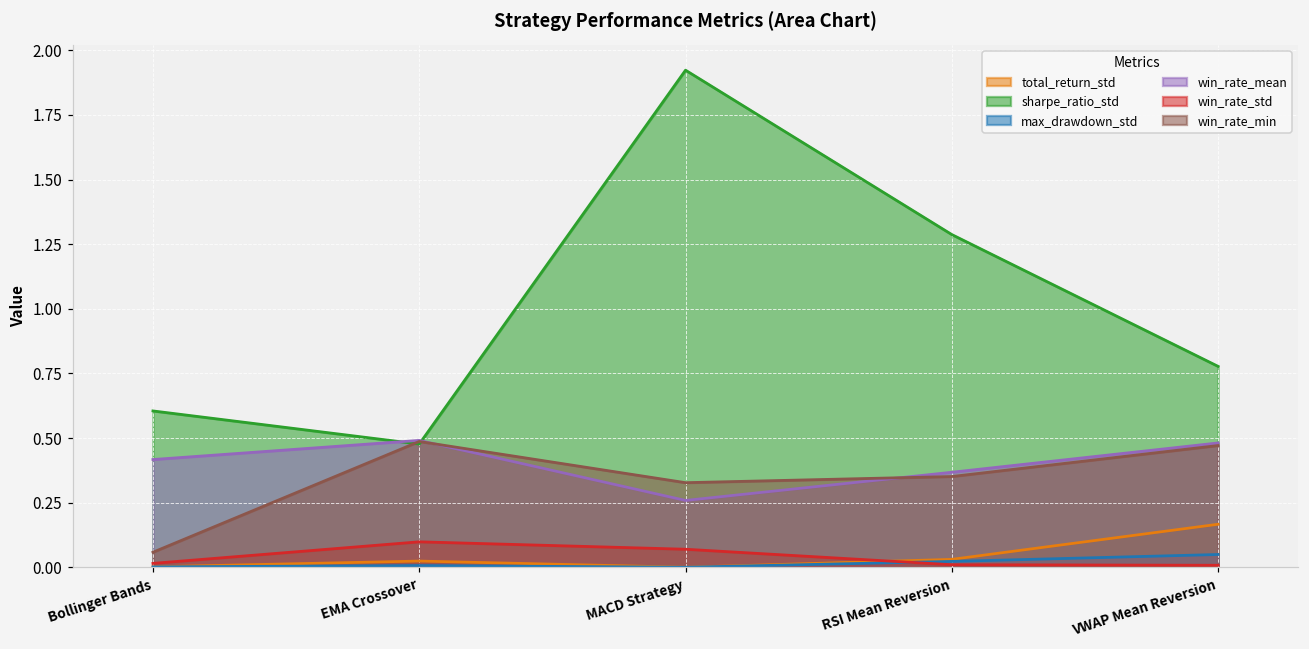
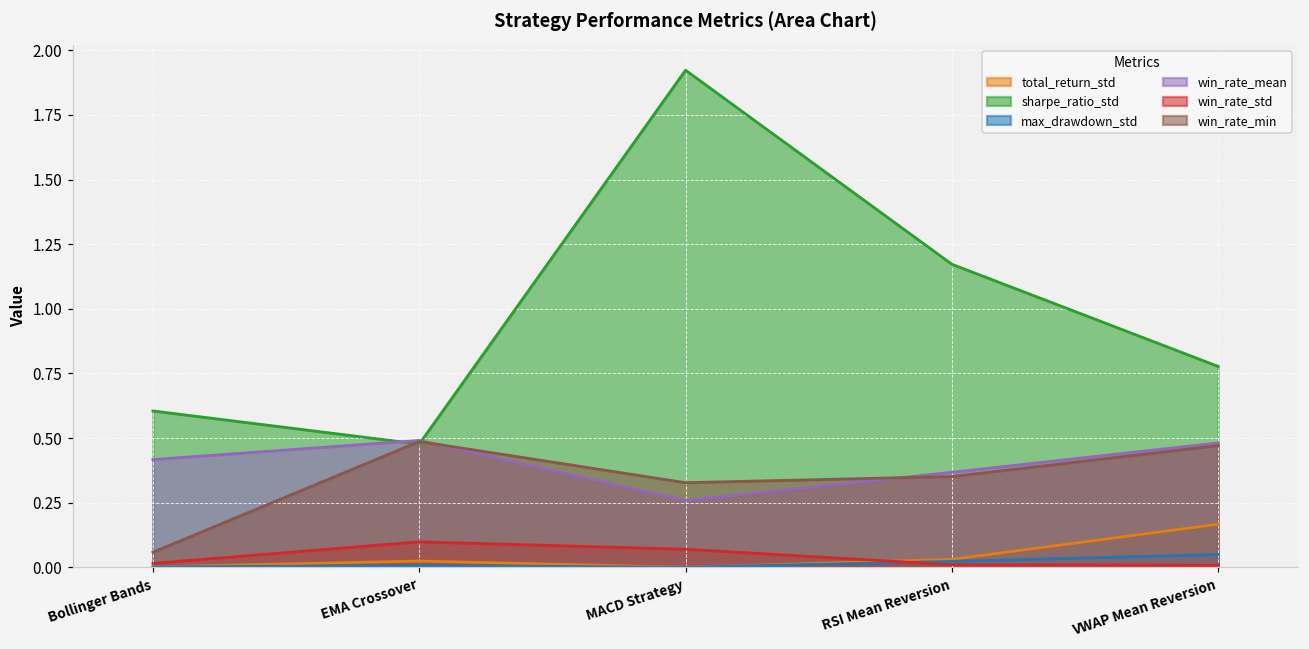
  {
    "total_return_std": {
      "EMA Crossover": 0.02,
      "VWAP Mean Reversion": 0.17
    },
    "sharpe_ratio_std": {
      "Bollinger Bands": 0.61,
      "MACD Strategy": 1.92,
-     "RSI Mean Reversion": 1.29,
+     "RSI Mean Reversion": 1.17,
      "VWAP Mean Reversion": 0.78
    },
    "max_drawdown_std": {
      "EMA Crossover": 0.01,
      "VWAP Mean Reversion": 0.05
    },
    "win_rate_mean": {
      "Bollinger Bands": 0.42,
      "MACD Strategy": 0.26,
      "RSI Mean Reversion": 0.37
    },
    "win_rate_std": {
      "Bollinger Bands": 0.02,
      "EMA Crossover": 0.10,
      "MACD Strategy": 0.07,
      "RSI Mean Reversion": 0.01,
      "VWAP Mean Reversion": 0.01
    },
    "win_rate_min": {
      "Bollinger Bands": 0.06,
      "MACD Strategy": 0.33,
      "RSI Mean Reversion": 0.35
    }
  }
